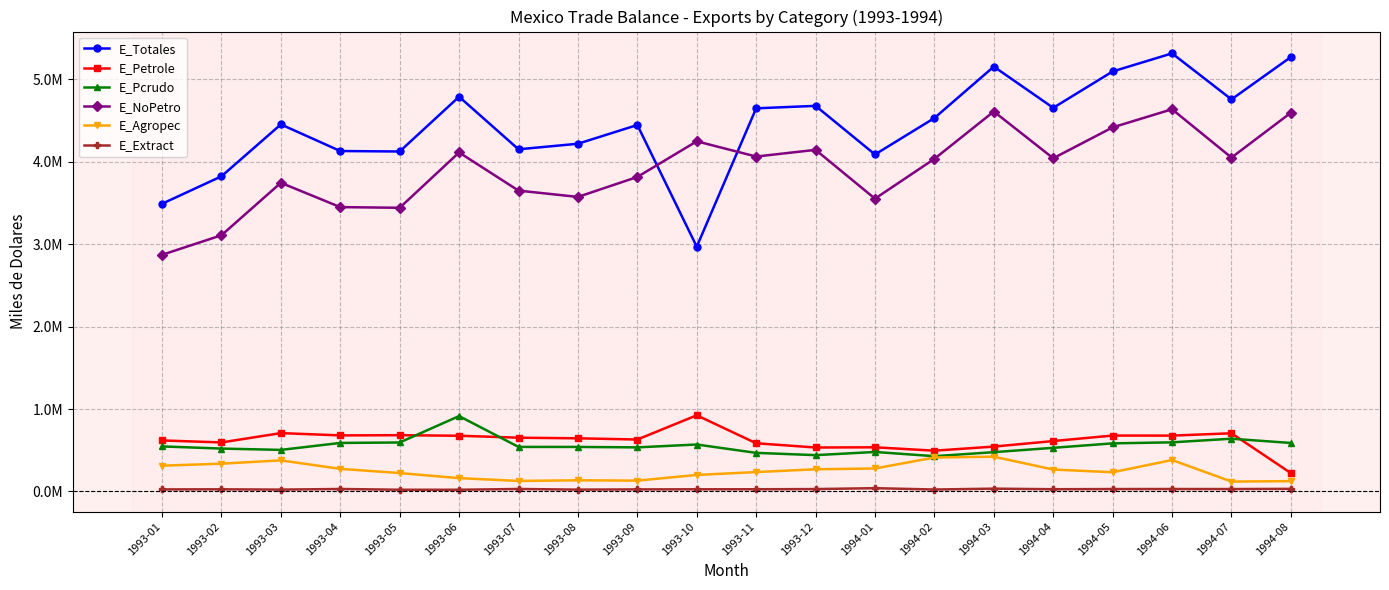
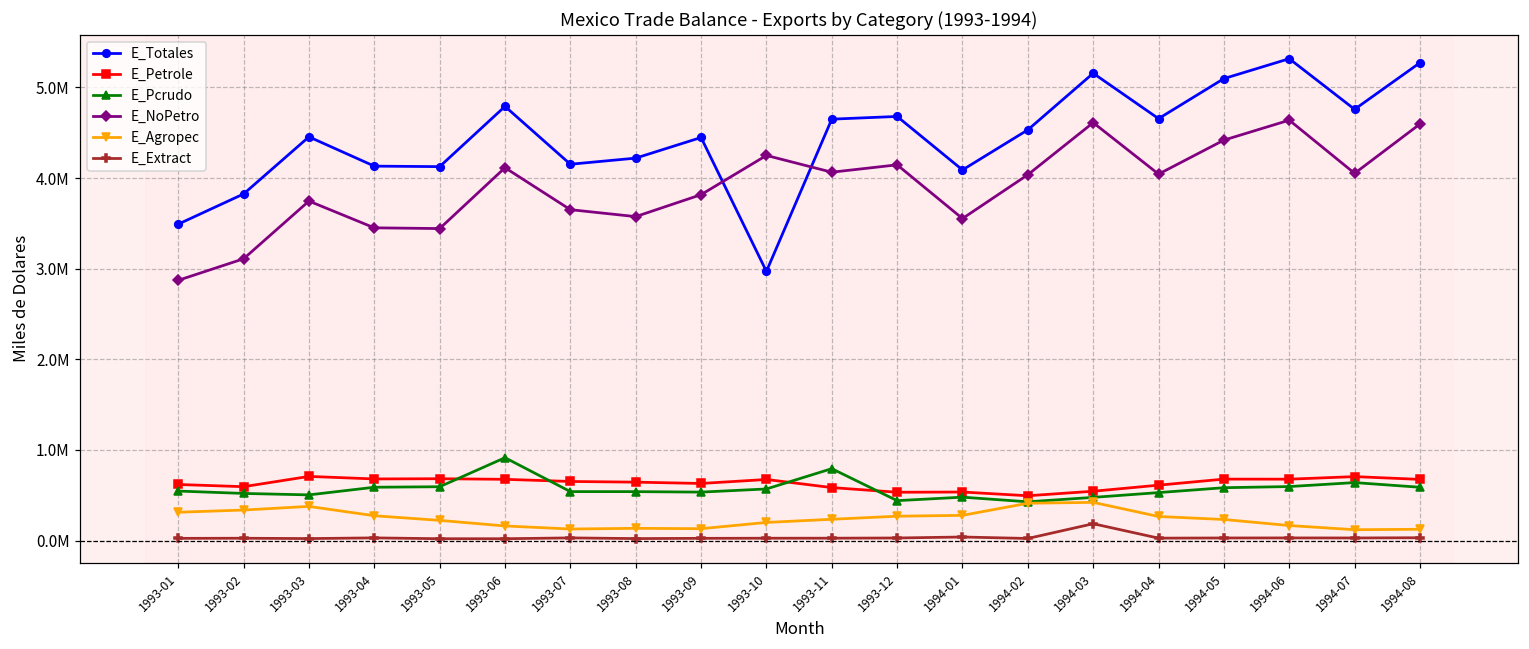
  {
    "E_Totales": {
      "1993-01": 3500000,
      "1993-02": 3800000,
      "1993-03": 4500000,
      "1993-04": 4100000,
      "1993-05": 4100000,
      "1993-06": 4800000,
      "1993-07": 4200000,
      "1993-08": 4200000,
      "1993-09": 4400000,
      "1993-10": 3000000,
      "1993-11": 4600000,
      "1993-12": 4700000,
      "1994-01": 4100000,
      "1994-02": 4500000,
      "1994-03": 5200000,
      "1994-04": 4700000,
      "1994-05": 5100000,
      "1994-06": 5300000,
      "1994-07": 4800000,
      "1994-08": 5300000
    },
    "E_Petrole": {
      "1993-01": 600000,
      "1993-02": 600000,
      "1993-03": 700000,
      "1993-04": 700000,
      "1993-05": 700000,
      "1993-06": 700000,
      "1993-07": 700000,
      "1993-08": 600000,
      "1993-09": 600000,
-     "1993-10": 900000,
+     "1993-10": 700000,
      "1993-11": 600000,
      "1993-12": 500000,
      "1994-01": 500000,
      "1994-02": 500000,
      "1994-03": 500000,
      "1994-04": 600000,
      "1994-05": 700000,
      "1994-06": 700000,
      "1994-07": 700000,
-     "1994-08": 200000
+     "1994-08": 700000
    },
    "E_Pcrudo": {
      "1993-01": 500000,
      "1993-02": 500000,
      "1993-03": 500000,
      "1993-04": 600000,
      "1993-05": 600000,
      "1993-06": 900000,
      "1993-07": 500000,
      "1993-08": 500000,
      "1993-09": 500000,
      "1993-10": 600000,
-     "1993-11": 500000,
+     "1993-11": 800000,
      "1993-12": 400000,
      "1994-01": 500000,
      "1994-03": 500000,
      "1994-04": 500000,
      "1994-05": 600000,
      "1994-06": 600000,
      "1994-07": 600000,
      "1994-08": 600000
    },
    "E_NoPetro": {
      "1993-01": 2900000,
      "1993-02": 3100000,
      "1993-03": 3700000,
      "1993-04": 3500000,
      "1993-05": 3400000,
      "1993-06": 4100000,
      "1993-07": 3700000,
      "1993-08": 3600000,
      "1993-09": 3800000,
      "1993-10": 4200000,
      "1993-11": 4100000,
      "1993-12": 4100000,
      "1994-01": 3600000,
      "1994-02": 4000000,
      "1994-03": 4600000,
      "1994-04": 4000000,
      "1994-05": 4400000,
      "1994-06": 4600000,
      "1994-07": 4100000,
      "1994-08": 4600000
    },
    "E_Agropec": {
      "1993-01": 300000,
      "1993-02": 300000,
      "1993-03": 400000,
      "1993-04": 300000,
      "1993-05": 200000,
      "1993-06": 200000,
      "1993-07": 100000,
      "1993-08": 100000,
      "1993-09": 100000,
      "1993-10": 200000,
      "1993-11": 200000,
      "1993-12": 300000,
      "1994-01": 300000,
      "1994-03": 400000,
      "1994-04": 300000,
      "1994-05": 200000,
-     "1994-06": 400000,
+     "1994-06": 200000,
      "1994-07": 100000,
      "1994-08": 100000
    },
    "E_Extract": {
      "1993-01": 0,
      "1993-02": 0,
      "1993-03": 0,
      "1993-04": 0,
      "1993-05": 0,
      "1993-06": 0,
      "1993-07": 0,
      "1993-08": 0,
      "1993-09": 0,
      "1993-10": 0,
      "1993-11": 0,
      "1993-12": 0,
      "1994-01": 0,
      "1994-02": 0,
-     "1994-03": 0,
+     "1994-03": 200000,
      "1994-04": 0,
      "1994-05": 0,
      "1994-06": 0,
      "1994-07": 0,
      "1994-08": 0
    }
  }
